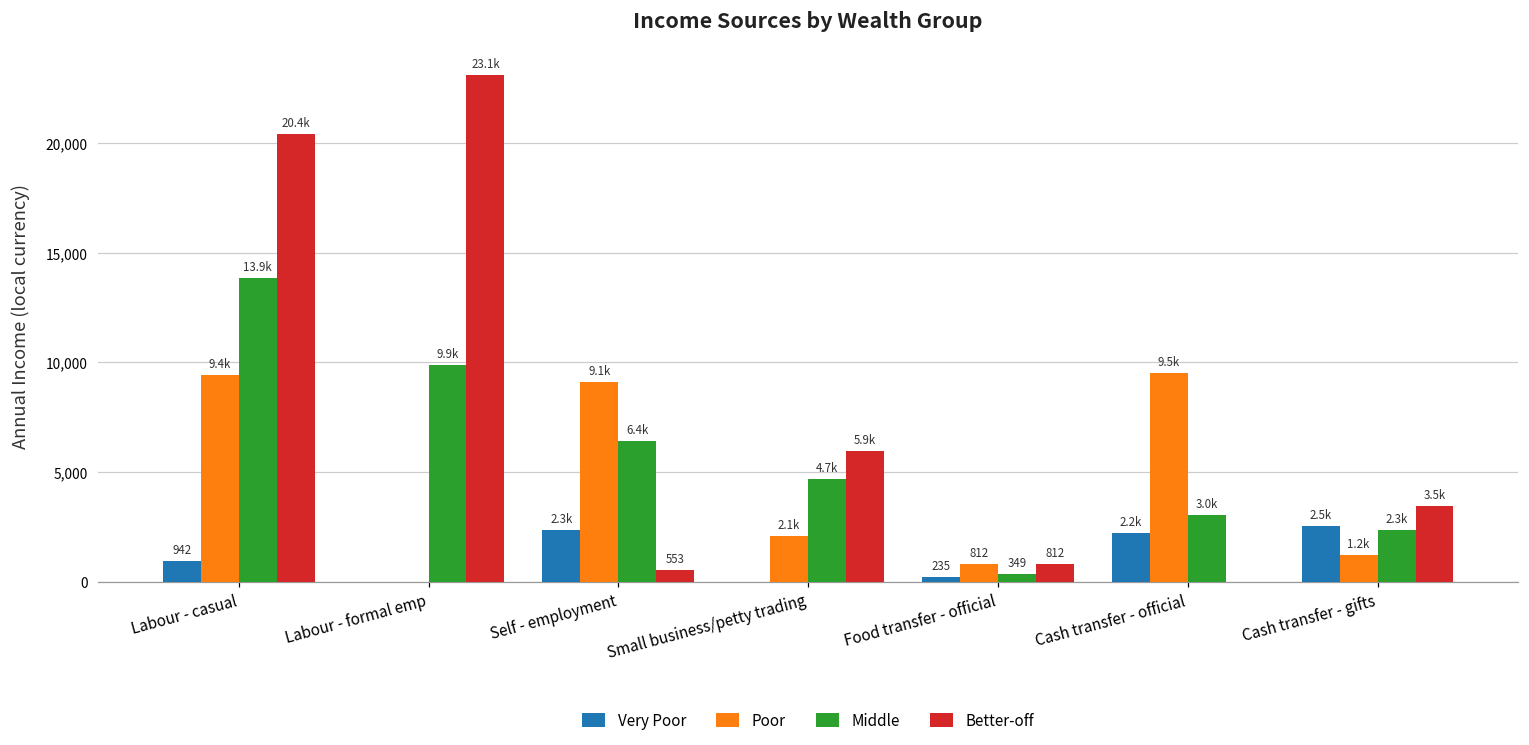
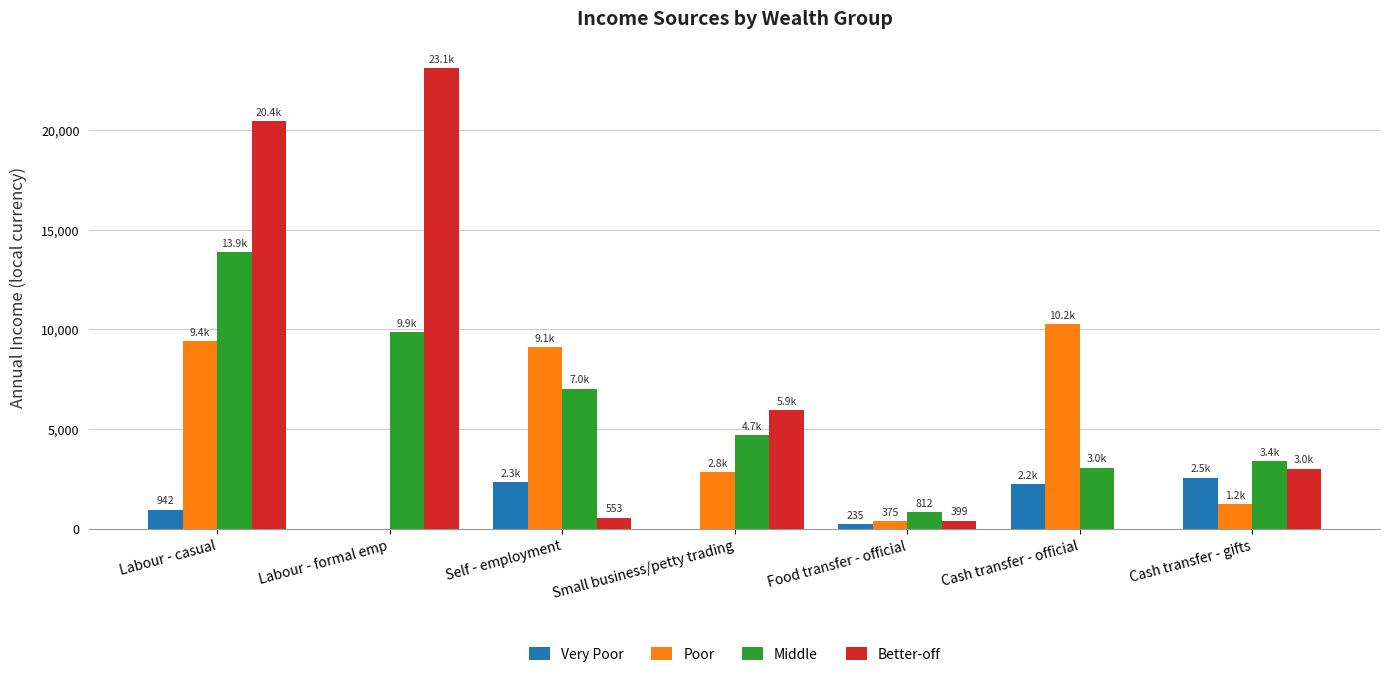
  {
    "Very Poor": {
      "Labour - casual": "942",
      "Self - employment": "2.3k",
      "Food transfer - official": "235",
      "Cash transfer - official": "2.2k",
      "Cash transfer - gifts": "2.5k"
    },
    "Poor": {
      "Labour - casual": "9.4k",
      "Self - employment": "9.1k",
-     "Small business/petty trading": "2.1k",
-     "Food transfer - official": "812",
-     "Cash transfer - official": "9.5k",
+     "Small business/petty trading": "2.8k",
+     "Food transfer - official": "375",
+     "Cash transfer - official": "10.2k",
      "Cash transfer - gifts": "1.2k"
    },
    "Middle": {
      "Labour - casual": "13.9k",
      "Labour - formal emp": "9.9k",
-     "Self - employment": "6.4k",
+     "Self - employment": "7.0k",
      "Small business/petty trading": "4.7k",
-     "Food transfer - official": "349",
+     "Food transfer - official": "812",
      "Cash transfer - official": "3.0k",
-     "Cash transfer - gifts": "2.3k"
+     "Cash transfer - gifts": "3.4k"
    },
    "Better-off": {
      "Labour - casual": "20.4k",
      "Labour - formal emp": "23.1k",
      "Self - employment": "553",
      "Small business/petty trading": "5.9k",
-     "Food transfer - official": "812",
-     "Cash transfer - gifts": "3.5k"
+     "Food transfer - official": "399",
+     "Cash transfer - gifts": "3.0k"
    }
  }
